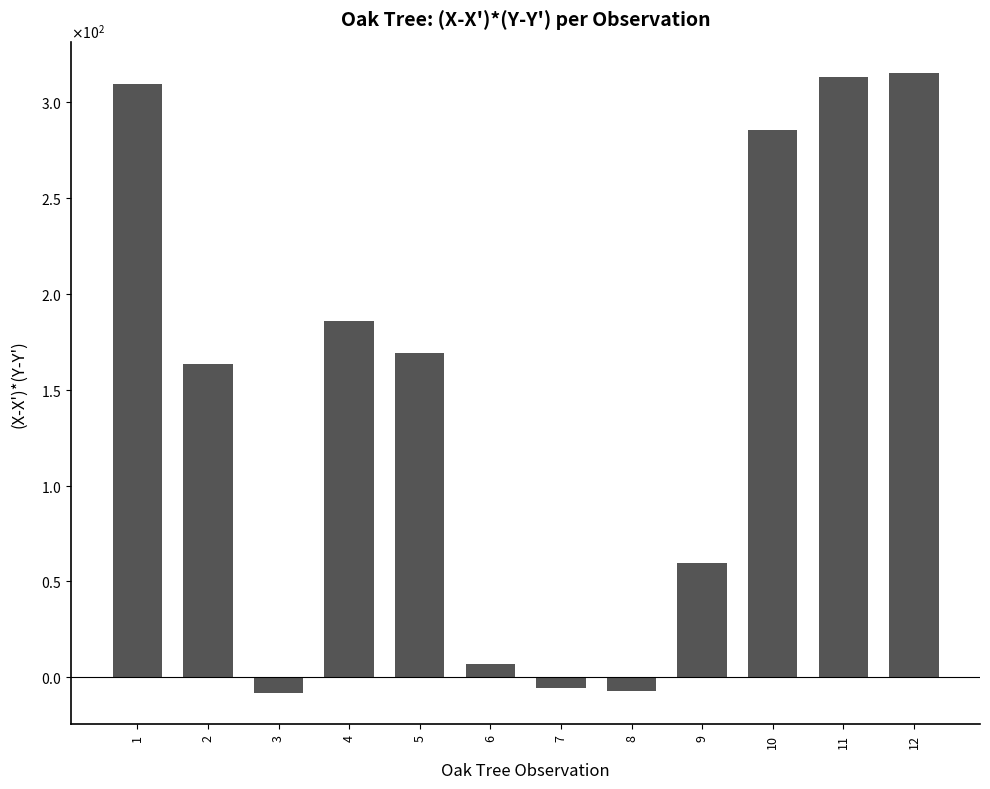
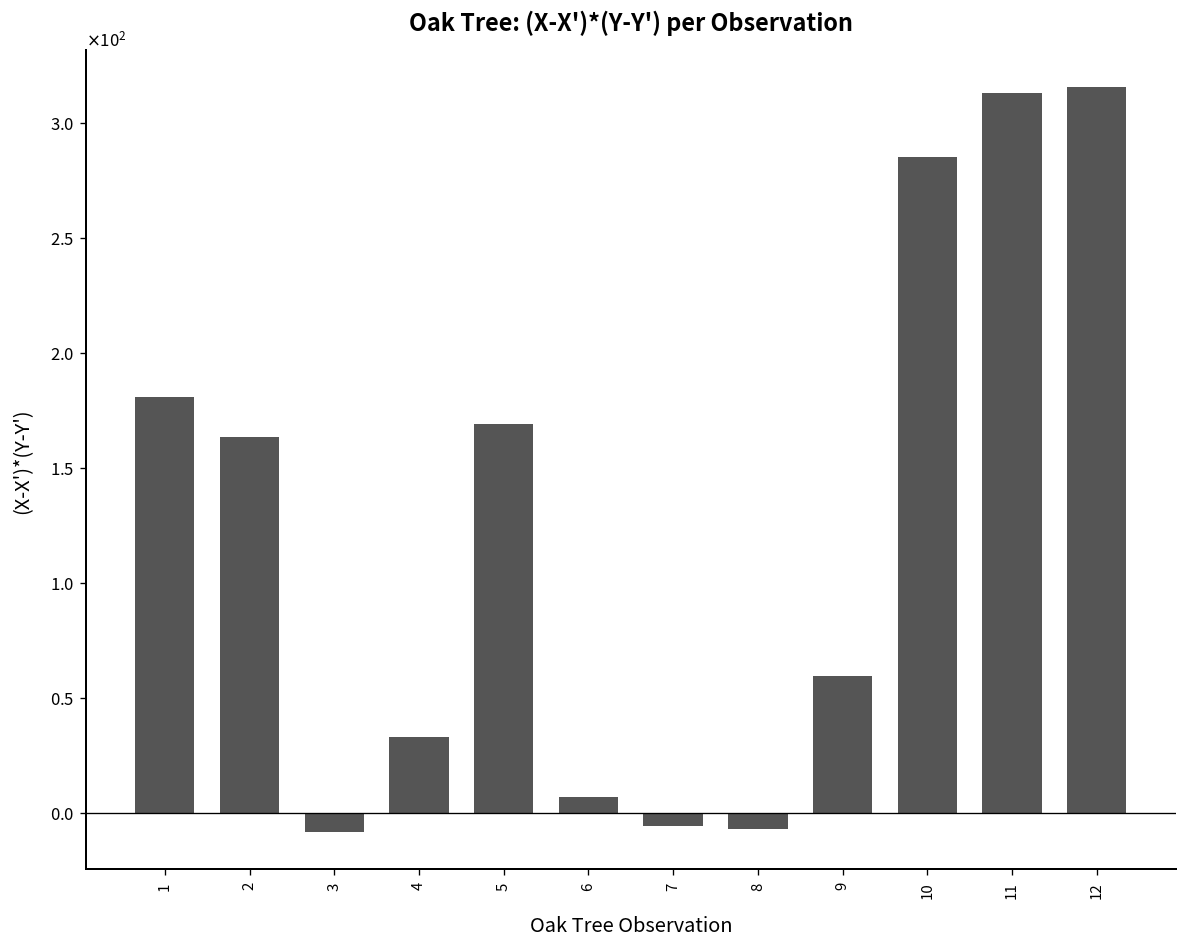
  {
-   "1": 309,
+   "1": 181,
    "2": 164,
    "3": -8,
-   "4": 186,
+   "4": 33,
    "5": 169,
    "6": 7,
    "7": -6,
    "8": -7,
    "9": 60,
    "10": 285,
    "11": 313,
    "12": 315
  }
